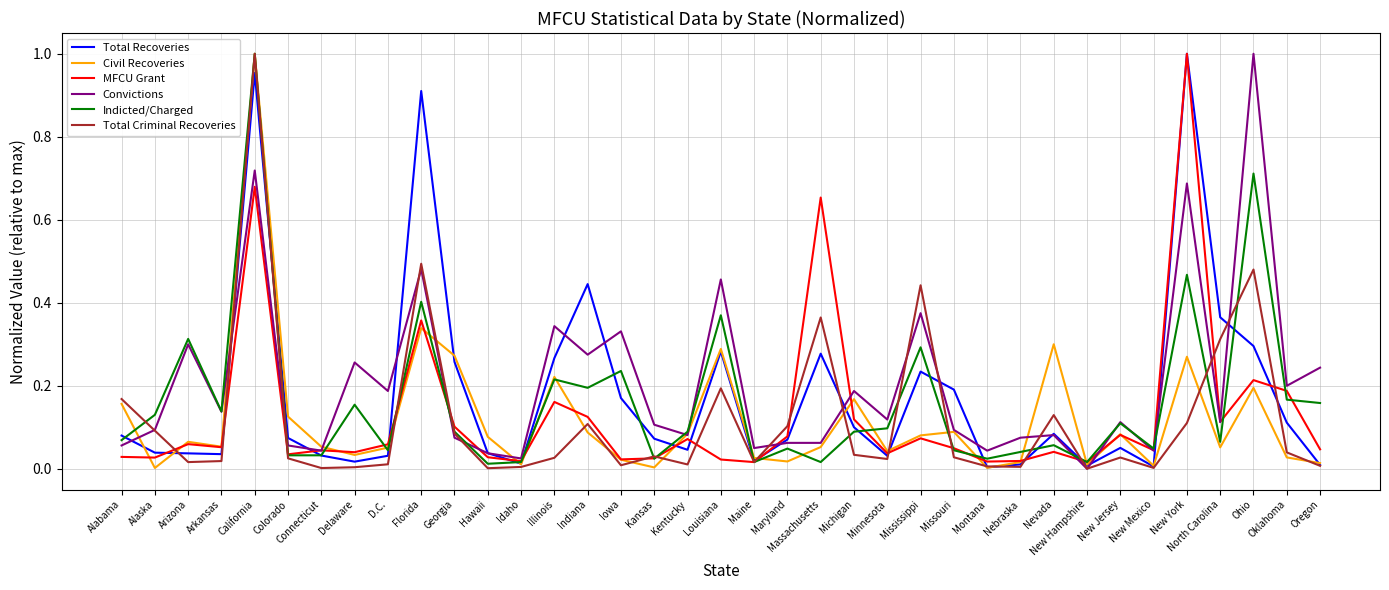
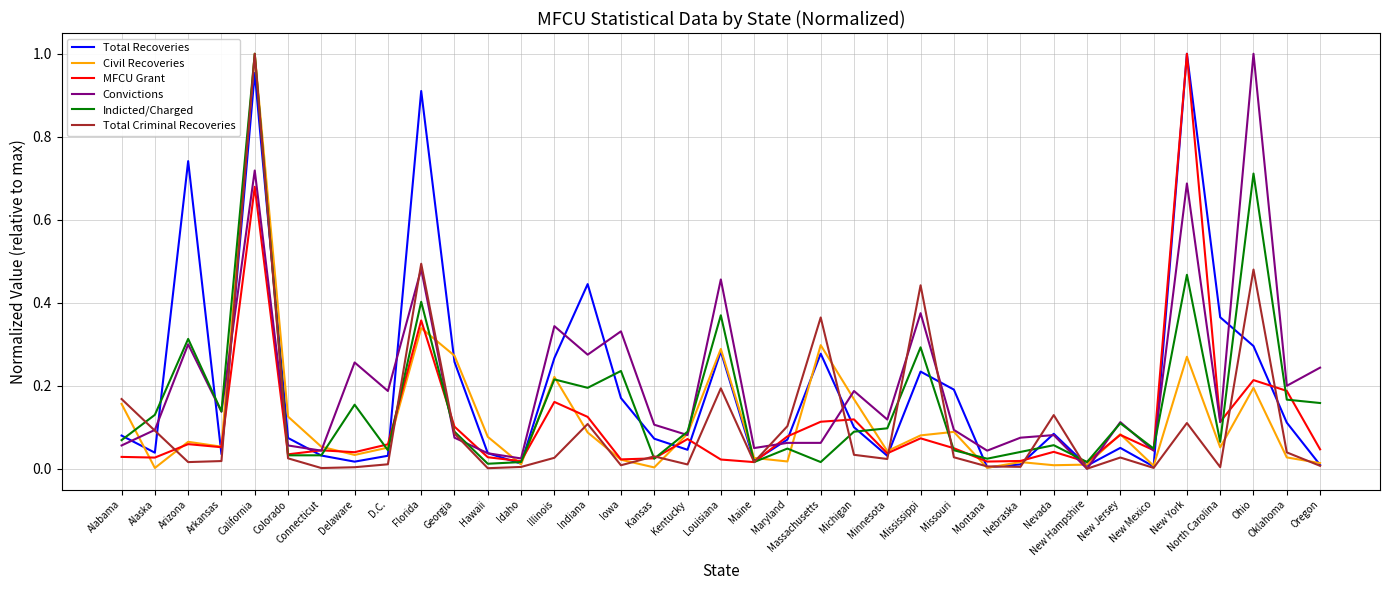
  {
    "Total Recoveries": {
      "Alabama": 0.08,
      "Alaska": 0.04,
-     "Arizona": 0.04,
+     "Arizona": 0.74,
      "Arkansas": 0.04,
      "California": 0.95,
      "Colorado": 0.07,
      "Delaware": 0.02,
      "D.C.": 0.03,
      "Florida": 0.91,
      "Georgia": 0.26,
      "Illinois": 0.27,
      "Indiana": 0.45,
      "Iowa": 0.17,
      "Kansas": 0.07,
      "Kentucky": 0.05,
      "Maryland": 0.07,
      "Massachusetts": 0.28,
      "Michigan": 0.10,
      "Mississippi": 0.23,
      "Missouri": 0.19,
      "New Jersey": 0.05,
      "North Carolina": 0.37,
      "Ohio": 0.30,
      "Oklahoma": 0.11
    },
    "Civil Recoveries": {
      "Alabama": 0.16,
      "Alaska": 0.00,
      "Colorado": 0.13,
      "Connecticut": 0.05,
      "Delaware": 0.03,
      "D.C.": 0.05,
      "Florida": 0.34,
      "Georgia": 0.27,
      "Hawaii": 0.08,
      "Indiana": 0.09,
      "Kansas": 0.00,
      "Maine": 0.03,
      "Maryland": 0.02,
-     "Massachusetts": 0.05,
+     "Massachusetts": 0.30,
      "Michigan": 0.17,
      "Mississippi": 0.08,
-     "Nevada": 0.30,
+     "Nevada": 0.01,
      "New York": 0.27,
      "North Carolina": 0.05,
      "Ohio": 0.19,
      "Oklahoma": 0.03
    },
    "MFCU Grant": {
      "Alabama": 0.03,
      "Alaska": 0.03,
      "California": 0.68,
      "Delaware": 0.04,
      "D.C.": 0.06,
      "Florida": 0.36,
      "Georgia": 0.10,
      "Hawaii": 0.03,
      "Illinois": 0.16,
      "Indiana": 0.13,
      "Kentucky": 0.07,
      "Louisiana": 0.02,
      "Maryland": 0.08,
-     "Massachusetts": 0.65,
+     "Massachusetts": 0.11,
      "Michigan": 0.12,
      "Mississippi": 0.07,
      "Montana": 0.02,
      "Nevada": 0.04,
      "Ohio": 0.21,
      "Oklahoma": 0.19,
      "Oregon": 0.05
    },
    "Convictions": {
      "Alabama": 0.06,
      "Arizona": 0.30,
      "California": 0.72,
      "Colorado": 0.06,
      "Delaware": 0.26,
      "D.C.": 0.19,
      "Florida": 0.48,
      "Georgia": 0.08,
      "Idaho": 0.03,
      "Illinois": 0.34,
      "Indiana": 0.28,
      "Iowa": 0.33,
      "Kansas": 0.11,
      "Louisiana": 0.46,
      "Maine": 0.05,
      "Maryland": 0.06,
      "Massachusetts": 0.06,
      "Michigan": 0.19,
      "Minnesota": 0.12,
      "Mississippi": 0.38,
      "Montana": 0.04,
      "Nebraska": 0.08,
      "New York": 0.69,
      "Ohio": 1.00,
      "Oklahoma": 0.20,
      "Oregon": 0.24
    },
    "Indicted/Charged": {
      "Alabama": 0.07,
      "Alaska": 0.13,
      "Arizona": 0.31,
      "Delaware": 0.15,
      "D.C.": 0.04,
      "Florida": 0.40,
      "Hawaii": 0.01,
      "Indiana": 0.20,
      "Iowa": 0.24,
      "Louisiana": 0.37,
      "Maryland": 0.05,
      "Massachusetts": 0.02,
      "Michigan": 0.09,
      "Minnesota": 0.10,
      "Mississippi": 0.29,
      "Montana": 0.02,
      "Nebraska": 0.04,
      "Nevada": 0.06,
      "New York": 0.47,
      "North Carolina": 0.07,
      "Ohio": 0.71,
      "Oklahoma": 0.17,
      "Oregon": 0.16
    },
    "Total Criminal Recoveries": {
      "Alabama": 0.17,
      "Arizona": 0.02,
      "Arkansas": 0.02,
      "Colorado": 0.03,
      "Connecticut": 0.00,
      "Delaware": 0.00,
      "D.C.": 0.01,
      "Florida": 0.49,
      "Hawaii": 0.00,
      "Idaho": 0.00,
      "Illinois": 0.03,
      "Indiana": 0.11,
      "Iowa": 0.01,
      "Kentucky": 0.01,
      "Louisiana": 0.19,
      "Maryland": 0.10,
      "Massachusetts": 0.36,
      "Michigan": 0.03,
      "Minnesota": 0.02,
      "Mississippi": 0.44,
      "Missouri": 0.03,
      "Nevada": 0.13,
      "New Jersey": 0.03,
      "New York": 0.11,
-     "North Carolina": 0.31,
+     "North Carolina": 0.00,
      "Ohio": 0.48,
      "Oklahoma": 0.04
    }
  }
